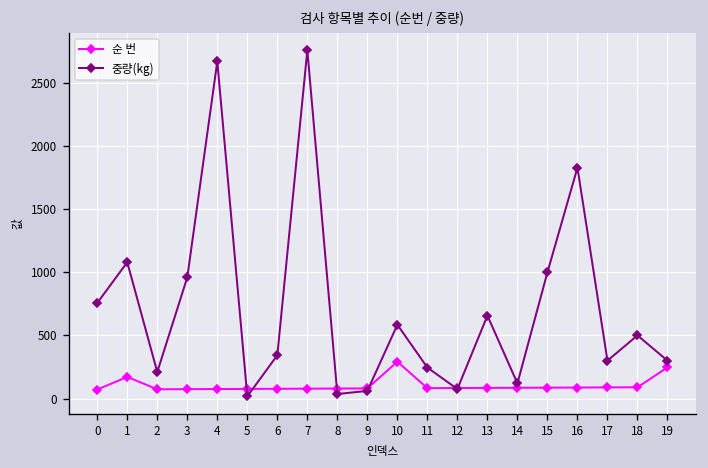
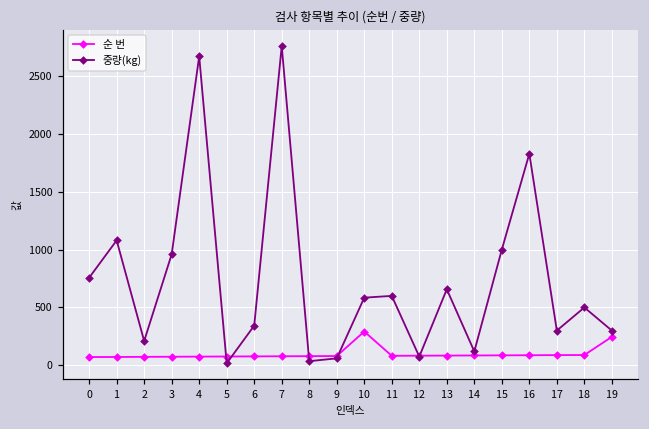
  {
    "순 번": {
      "0": 70,
-     "1": 170,
+     "1": 70,
      "2": 70,
      "3": 70,
      "4": 80,
      "5": 80,
      "6": 80,
      "7": 80,
      "8": 80,
      "10": 290,
      "11": 80,
      "13": 80,
      "14": 90,
      "15": 90,
      "16": 90,
      "17": 90,
      "18": 90,
      "19": 250
    },
    "중량(kg)": {
      "0": 760,
      "1": 1080,
      "2": 210,
      "3": 960,
      "4": 2670,
      "5": 20,
      "6": 340,
      "7": 2760,
      "8": 40,
      "10": 580,
-     "11": 250,
+     "11": 600,
      "13": 660,
      "14": 120,
      "15": 1000,
      "16": 1830,
      "17": 300,
      "18": 500,
      "19": 300
    }
  }
